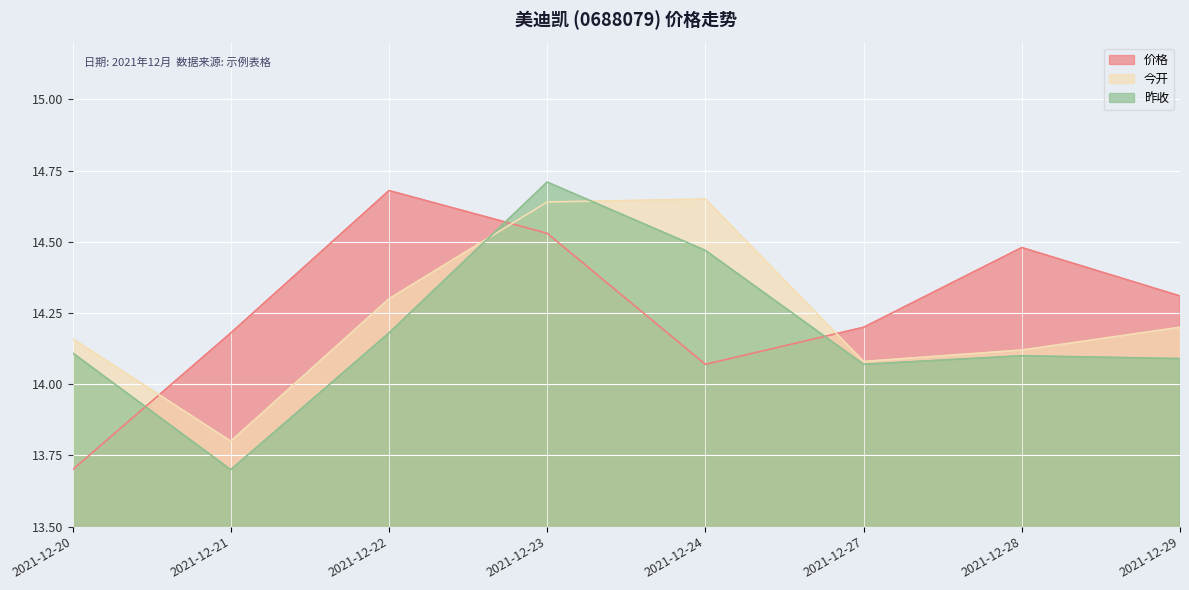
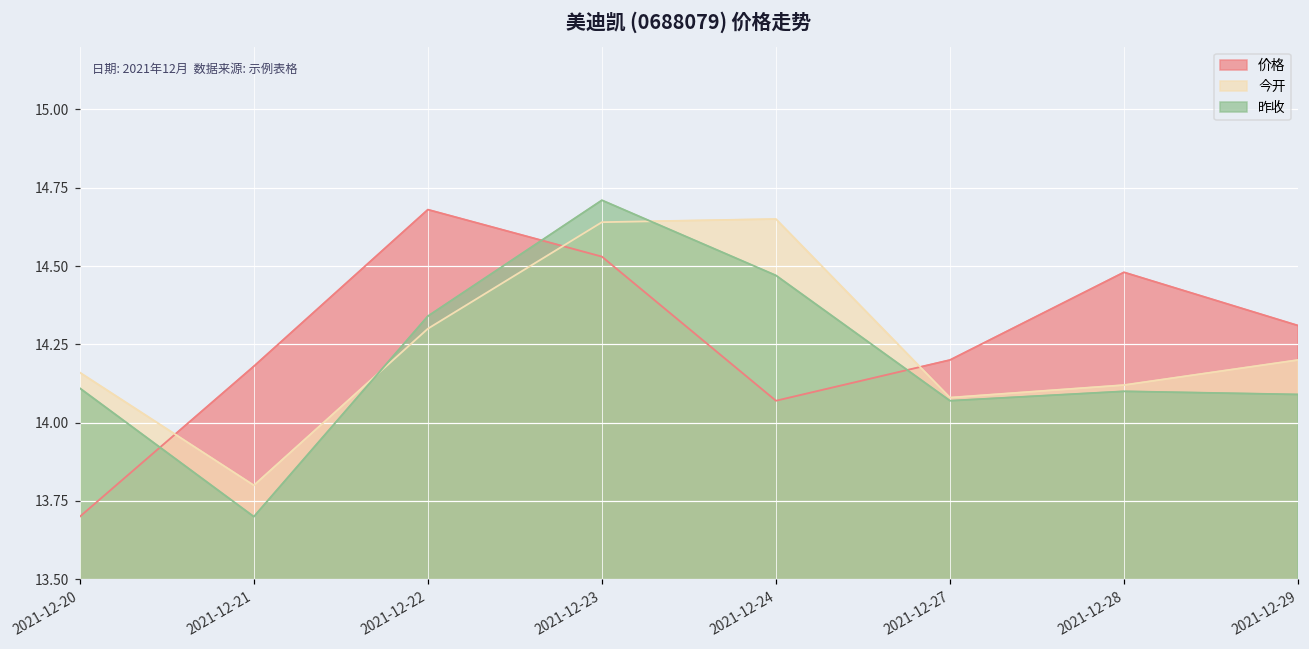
  {
    "价格": {
      "2021-12-20": 13.70,
      "2021-12-21": 14.18,
      "2021-12-22": 14.68,
      "2021-12-23": 14.53,
      "2021-12-24": 14.07,
      "2021-12-27": 14.20,
      "2021-12-28": 14.48,
      "2021-12-29": 14.31
    },
    "今开": {
      "2021-12-20": 14.16,
      "2021-12-21": 13.80,
      "2021-12-22": 14.30,
      "2021-12-23": 14.64,
      "2021-12-24": 14.65,
      "2021-12-27": 14.08,
      "2021-12-28": 14.12,
      "2021-12-29": 14.20
    },
    "昨收": {
      "2021-12-20": 14.11,
      "2021-12-21": 13.70,
-     "2021-12-22": 14.18,
+     "2021-12-22": 14.34,
      "2021-12-23": 14.71,
      "2021-12-24": 14.47,
      "2021-12-27": 14.07,
      "2021-12-28": 14.10,
      "2021-12-29": 14.09
    }
  }
